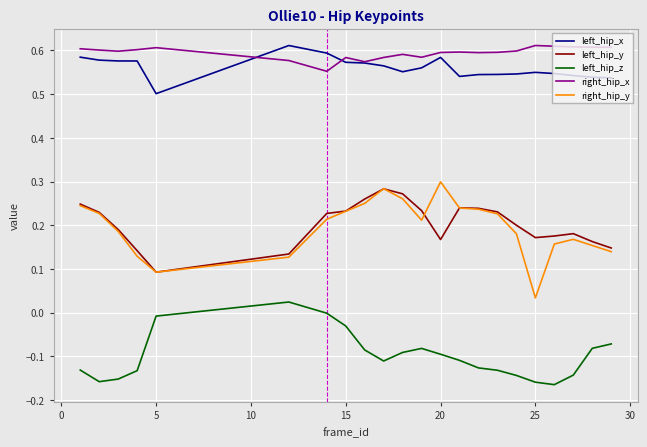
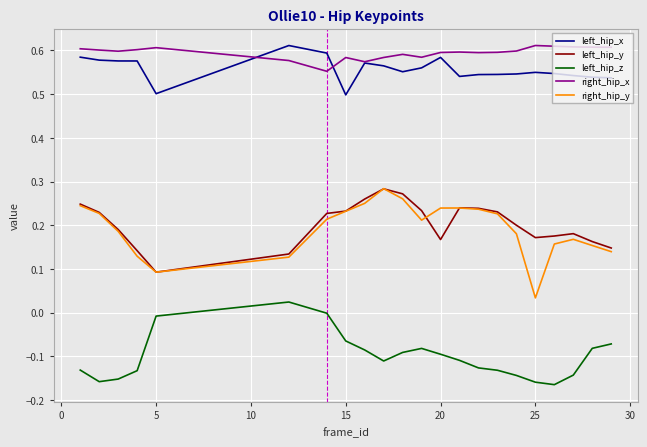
  {
    "left_hip_x": {
      "5": 0.50,
-     "15": 0.57,
+     "15": 0.50,
      "20": 0.58,
      "25": 0.55
    },
    "left_hip_y": {
      "20": 0.17,
      "25": 0.17
    },
    "left_hip_z": {
      "5": -0.01,
-     "15": -0.03,
+     "15": -0.06,
      "20": -0.10,
      "25": -0.16
    },
    "right_hip_x": {
      "5": 0.61,
      "15": 0.58,
      "20": 0.60,
      "25": 0.61
    },
    "right_hip_y": {
-     "20": 0.30,
+     "20": 0.24,
      "25": 0.03
    }
  }
